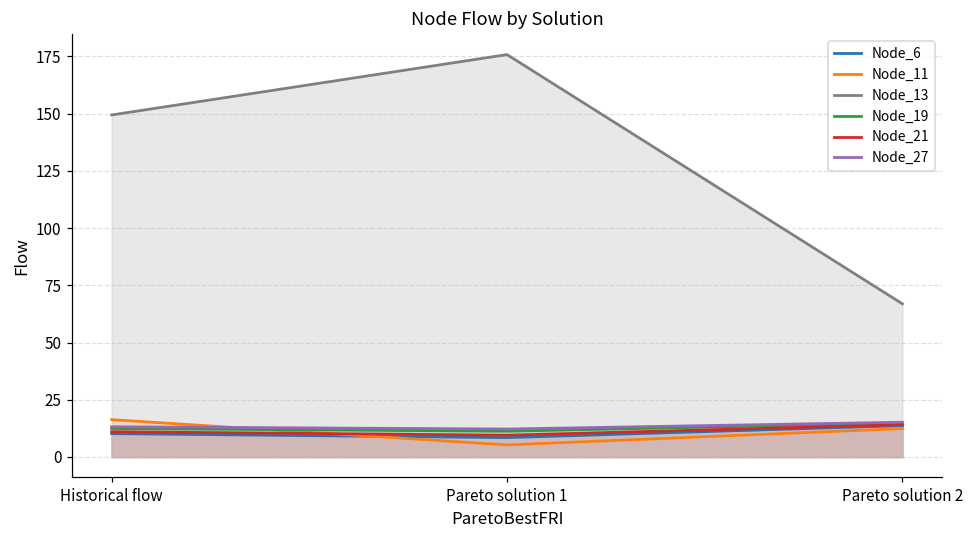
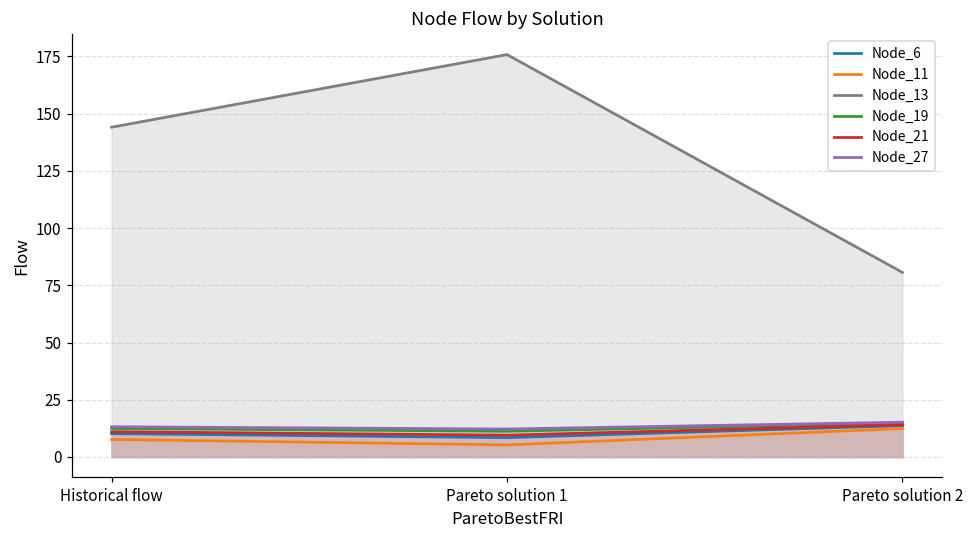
  {
    "Node_11": {
-     "Historical flow": 16,
+     "Historical flow": 8,
      "Pareto solution 1": 5,
      "Pareto solution 2": 12
    },
    "Node_13": {
-     "Historical flow": 149,
+     "Historical flow": 144,
      "Pareto solution 1": 176,
-     "Pareto solution 2": 67
+     "Pareto solution 2": 81
    }
  }
